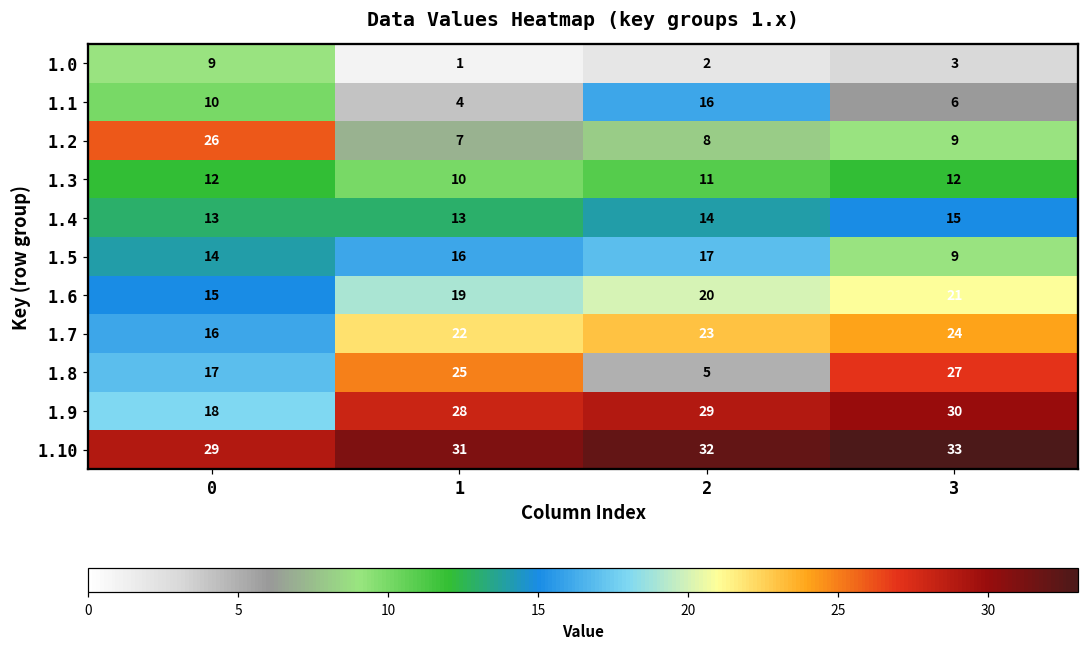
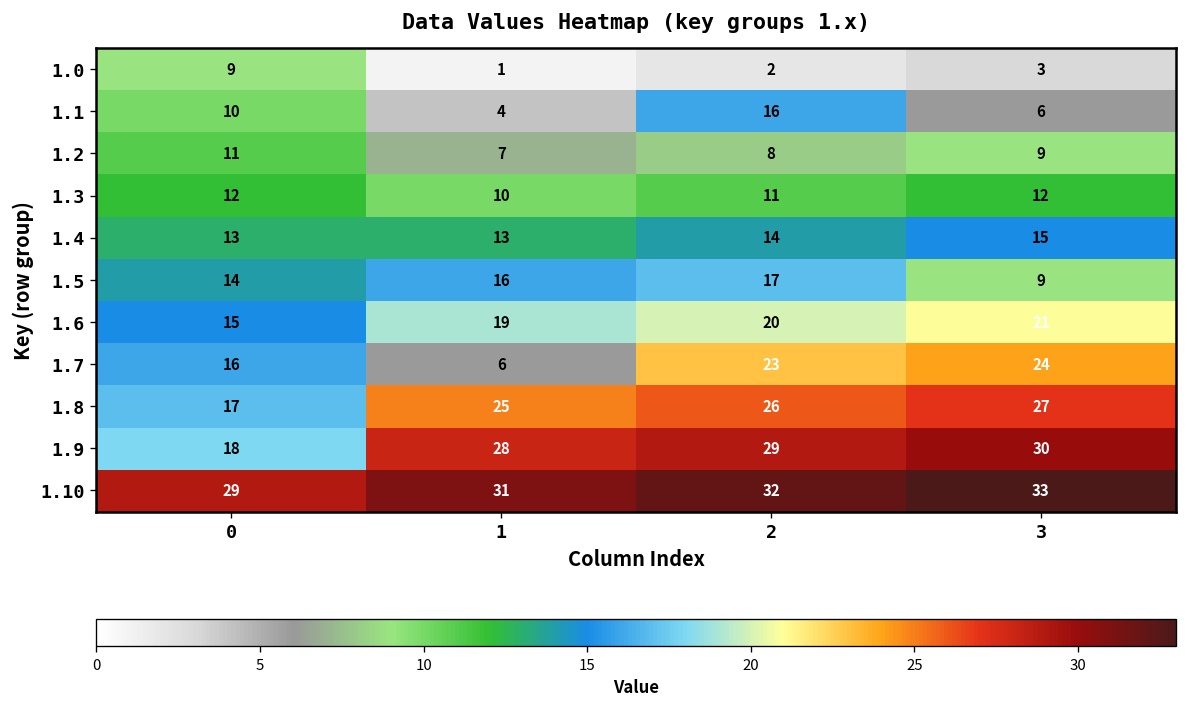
  {
    "1.0": {
      "0": 9,
      "1": 1,
      "2": 2,
      "3": 3
    },
    "1.1": {
      "0": 10,
      "1": 4,
      "2": 16,
      "3": 6
    },
    "1.2": {
-     "0": 26,
+     "0": 11,
      "1": 7,
      "2": 8,
      "3": 9
    },
    "1.3": {
      "0": 12,
      "1": 10,
      "2": 11,
      "3": 12
    },
    "1.4": {
      "0": 13,
      "1": 13,
      "2": 14,
      "3": 15
    },
    "1.5": {
      "0": 14,
      "1": 16,
      "2": 17,
      "3": 9
    },
    "1.6": {
      "0": 15,
      "1": 19,
      "2": 20,
      "3": 21
    },
    "1.7": {
      "0": 16,
-     "1": 22,
+     "1": 6,
      "2": 23,
      "3": 24
    },
    "1.8": {
      "0": 17,
      "1": 25,
-     "2": 5,
+     "2": 26,
      "3": 27
    },
    "1.9": {
      "0": 18,
      "1": 28,
      "2": 29,
      "3": 30
    },
    "1.10": {
      "0": 29,
      "1": 31,
      "2": 32,
      "3": 33
    }
  }
